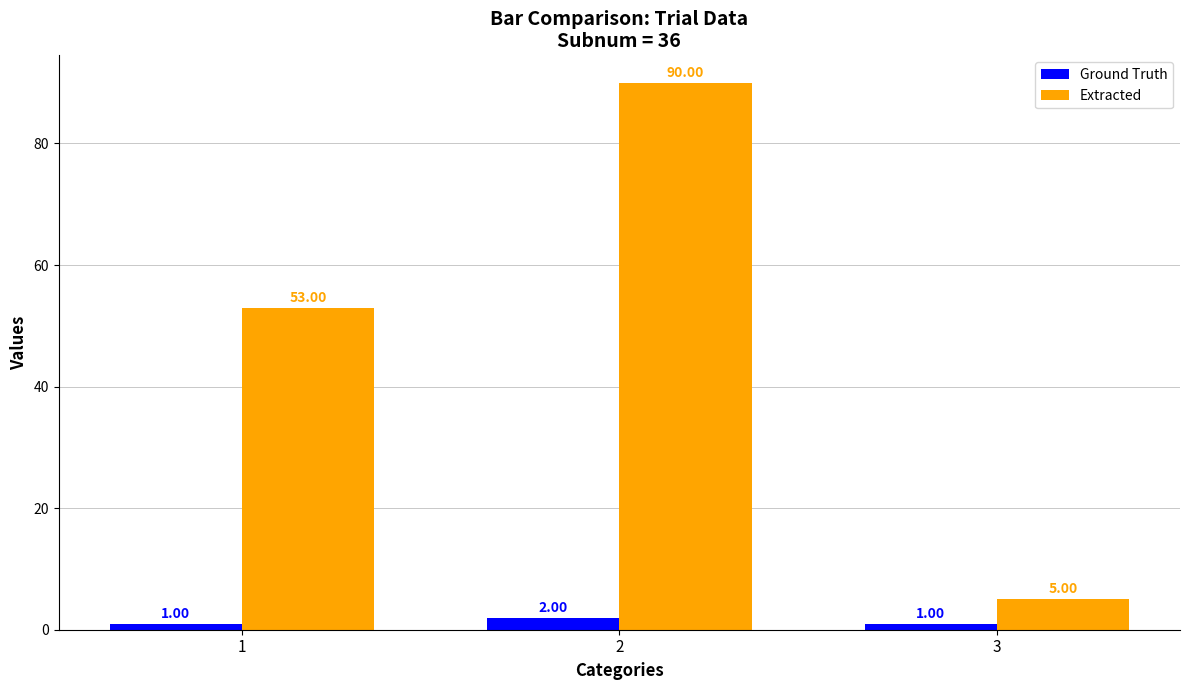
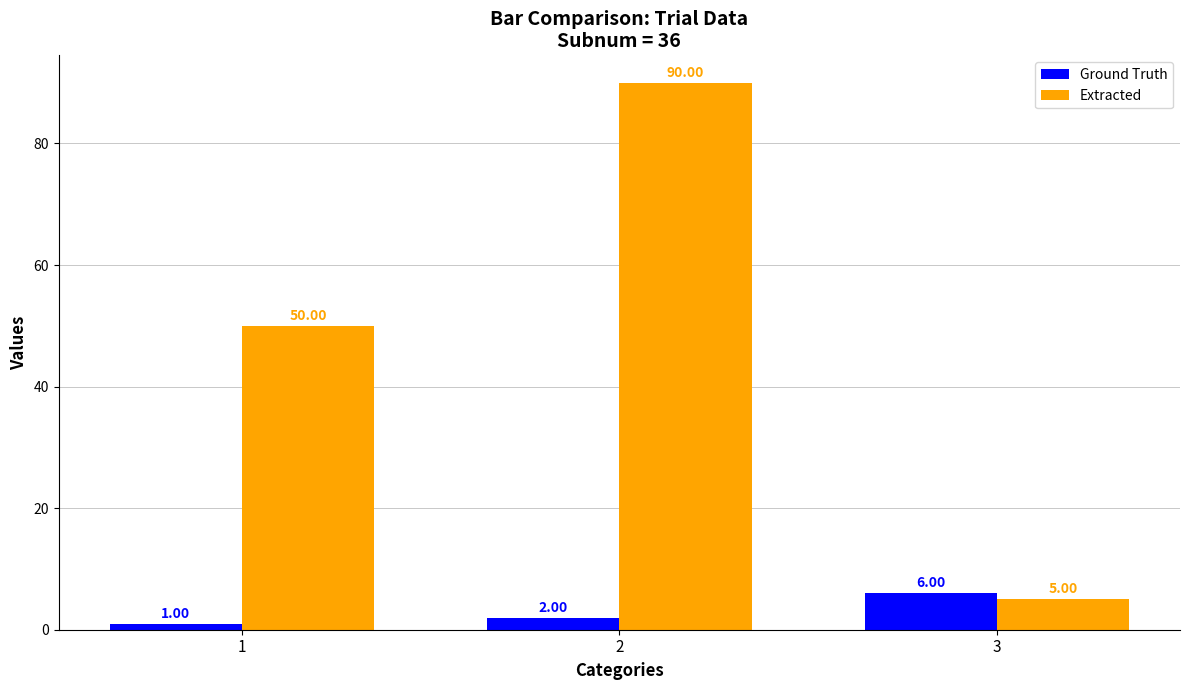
  {
    "Ground Truth": {
      "1": 1.00,
      "2": 2.00,
-     "3": 1.00
+     "3": 6.00
    },
    "Extracted": {
-     "1": 53.00,
+     "1": 50.00,
      "2": 90.00,
      "3": 5.00
    }
  }
